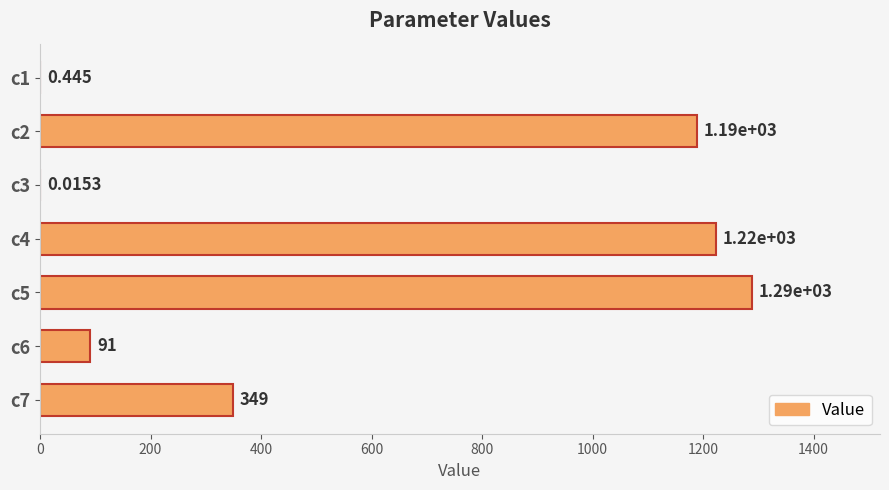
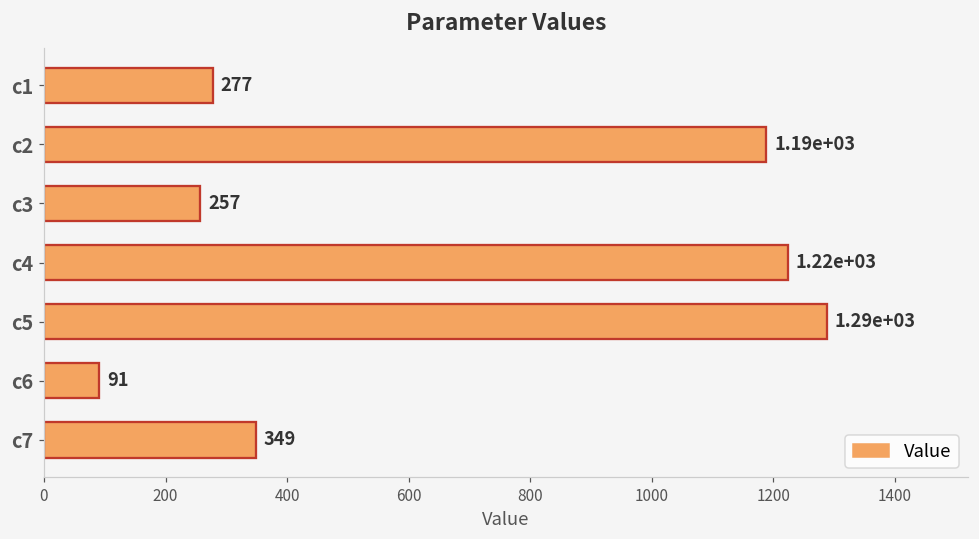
  {
-   "c1": 0.445,
-   "c3": 0.0153,
+   "c1": 277,
+   "c3": 257,
    "c6": 91,
    "c7": 349
  }
